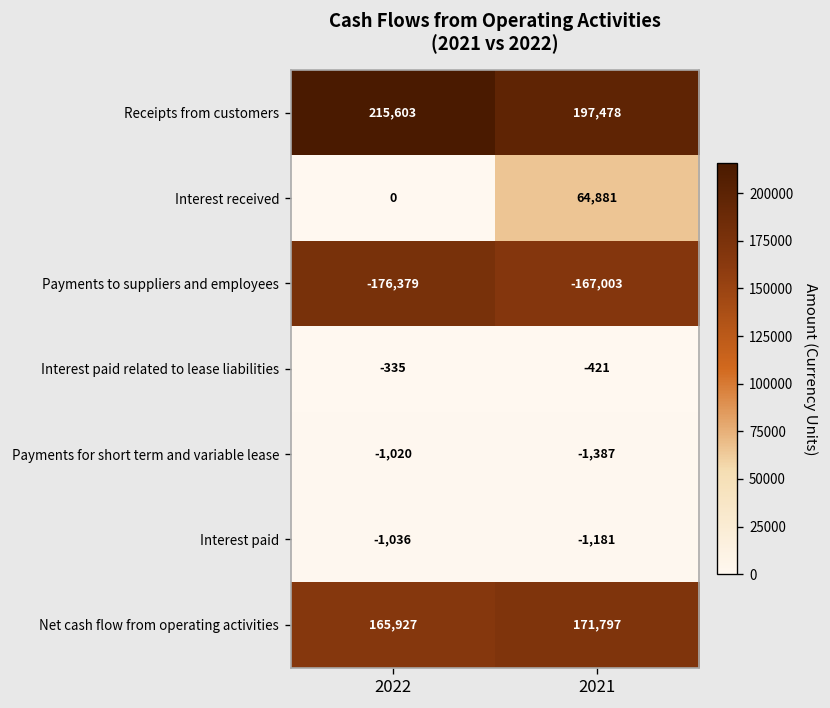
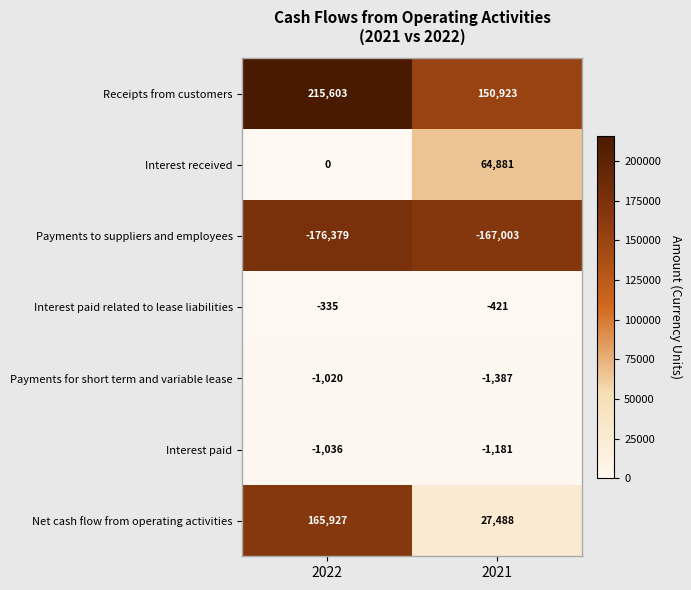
  {
    "Receipts from customers": {
      "2022": "215,603",
-     "2021": "197,478"
+     "2021": "150,923"
    },
    "Interest received": {
      "2022": "0",
      "2021": "64,881"
    },
    "Payments to suppliers and employees": {
      "2022": "-176,379",
      "2021": "-167,003"
    },
    "Interest paid related to lease liabilities": {
      "2022": "-335",
      "2021": "-421"
    },
    "Payments for short term and variable lease": {
      "2022": "-1,020",
      "2021": "-1,387"
    },
    "Interest paid": {
      "2022": "-1,036",
      "2021": "-1,181"
    },
    "Net cash flow from operating activities": {
      "2022": "165,927",
-     "2021": "171,797"
+     "2021": "27,488"
    }
  }
